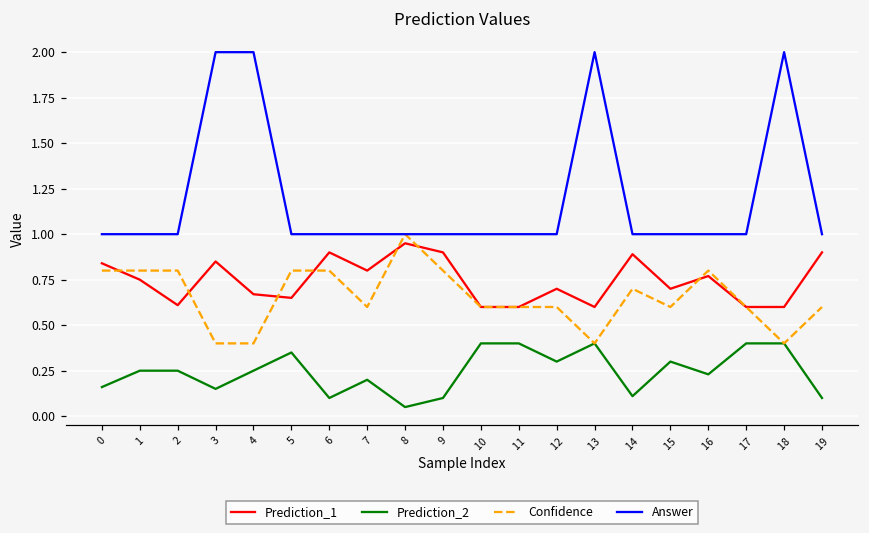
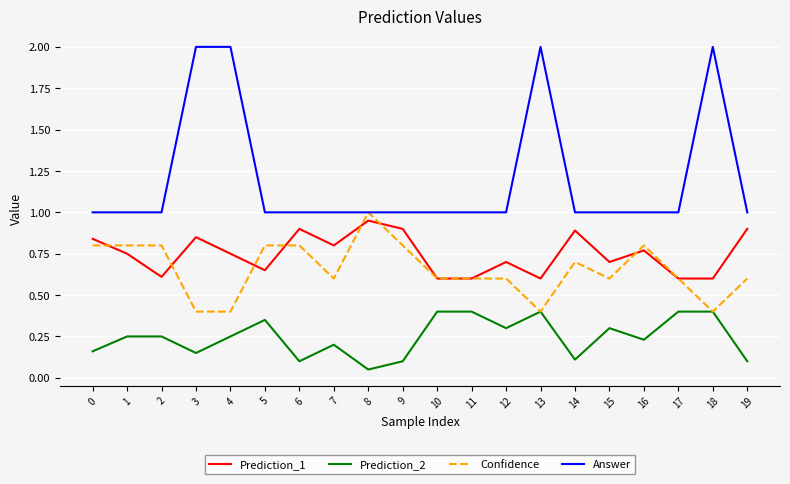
  {
    "Prediction_1": {
      "0": 0.84,
      "1": 0.75,
      "2": 0.61,
      "3": 0.85,
-     "4": 0.67,
+     "4": 0.75,
      "5": 0.65,
      "6": 0.90,
      "7": 0.80,
      "8": 0.95,
      "9": 0.90,
      "12": 0.70,
      "13": 0.60,
      "14": 0.89,
      "15": 0.70,
      "16": 0.77,
      "18": 0.60,
      "19": 0.90
    },
    "Prediction_2": {
      "0": 0.16,
      "1": 0.25,
      "2": 0.25,
      "3": 0.15,
      "4": 0.25,
      "5": 0.35,
      "6": 0.10,
      "7": 0.20,
      "8": 0.05,
      "9": 0.10,
      "10": 0.40,
      "11": 0.40,
      "12": 0.30,
      "14": 0.11,
      "15": 0.30,
      "16": 0.23,
      "17": 0.40,
      "19": 0.10
    },
    "Confidence": {
      "0": 0.80,
      "1": 0.80,
      "2": 0.80,
      "3": 0.40,
      "4": 0.40,
      "5": 0.80,
      "6": 0.80,
      "7": 0.60,
      "9": 0.80,
      "12": 0.60,
      "14": 0.70,
      "15": 0.60,
      "16": 0.80,
      "19": 0.60
    },
    "Answer": {
      "0": 1.00,
      "1": 1.00,
      "2": 1.00,
      "3": 2.00,
      "4": 2.00,
      "5": 1.00,
      "6": 1.00,
      "7": 1.00,
      "9": 1.00,
      "10": 1.00,
      "11": 1.00,
      "12": 1.00,
      "13": 2.00,
      "14": 1.00,
      "15": 1.00,
      "16": 1.00,
      "17": 1.00,
      "18": 2.00,
      "19": 1.00
    }
  }
